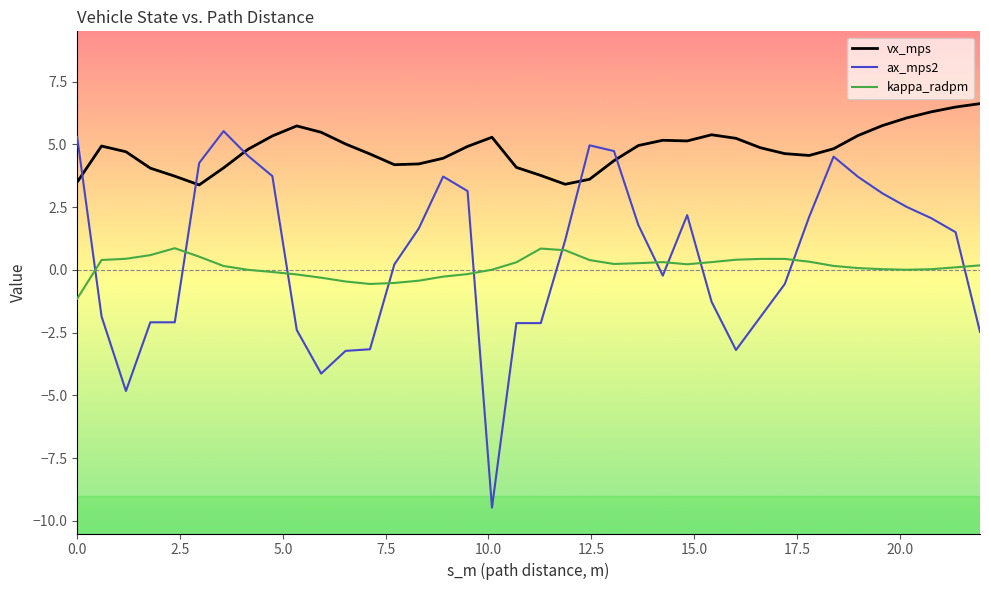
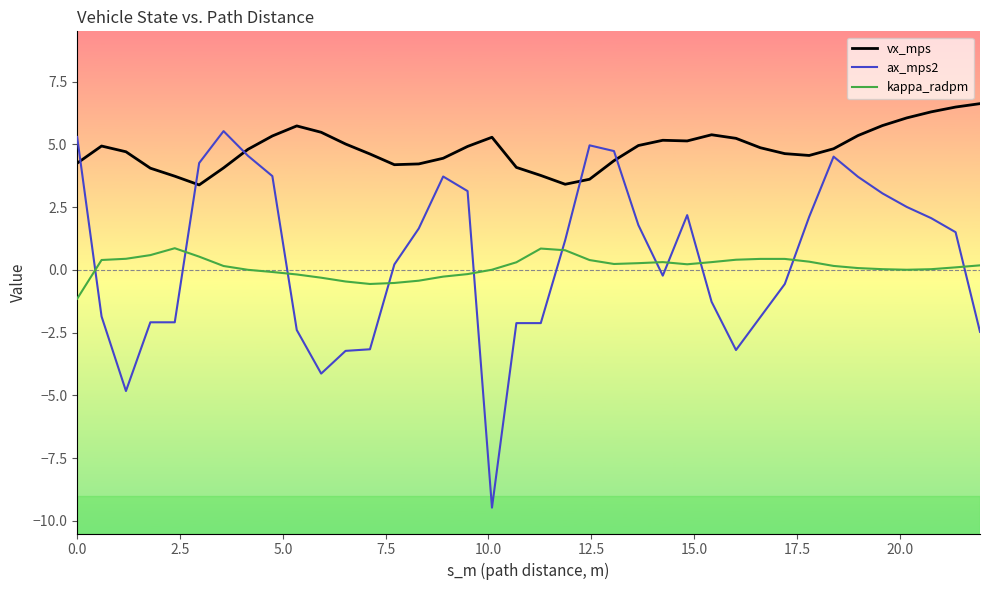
  {
    "vx_mps": {
-     "0.0": 3.5
+     "0.0": 4.2
    },
    "ax_mps2": {
      "0.0": 5.3
    },
    "kappa_radpm": {
      "0.0": -1.2
    }
  }
